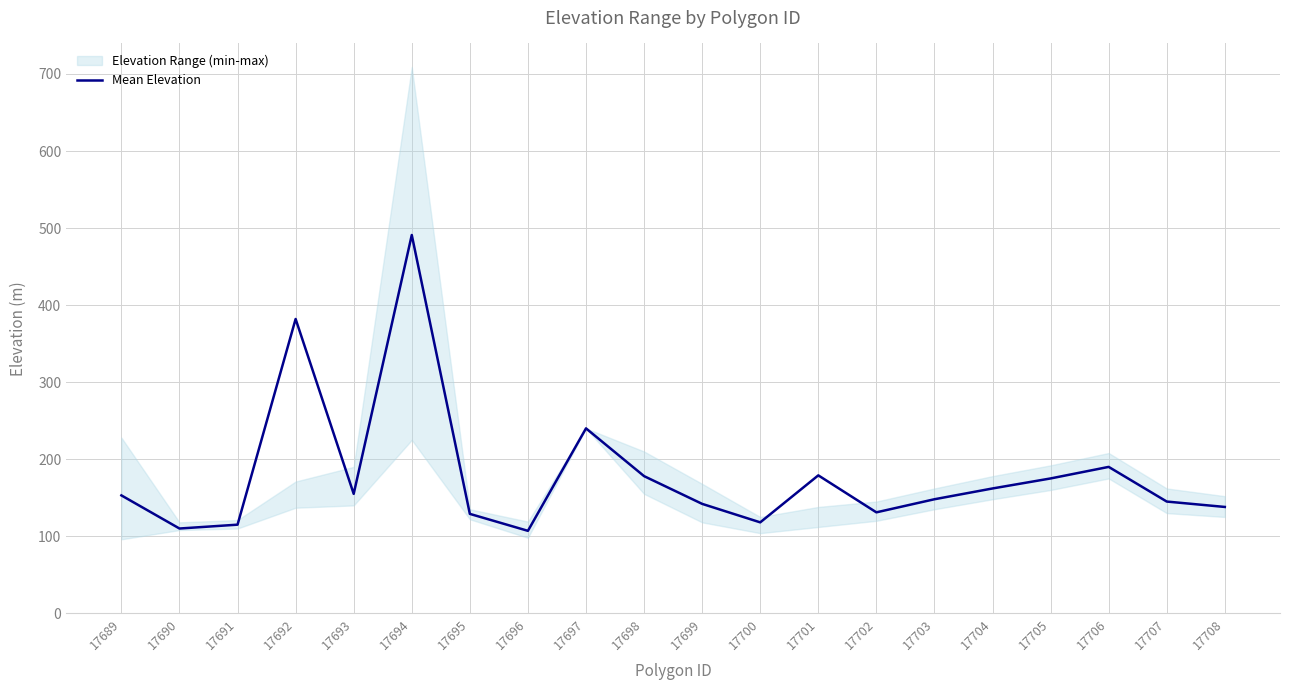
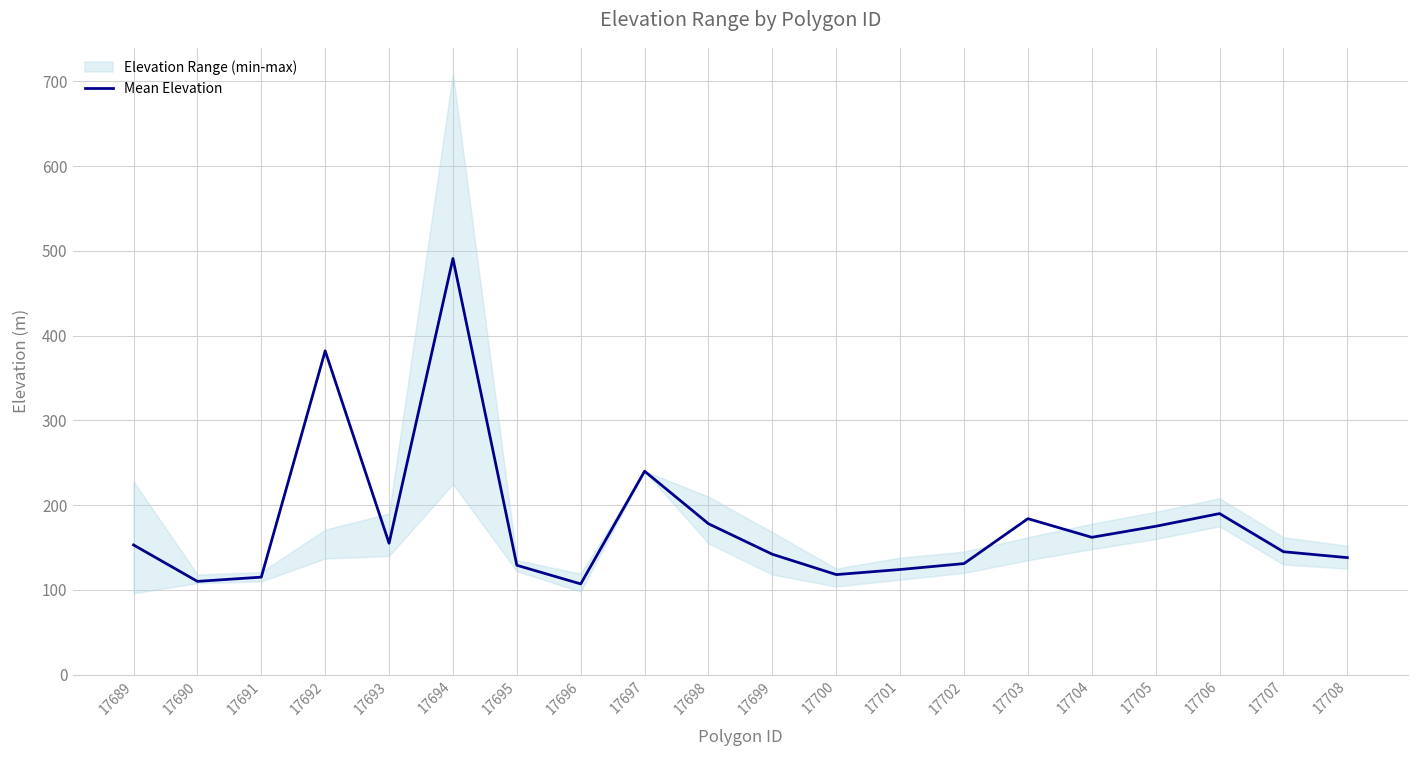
  {
    "Mean Elevation": {
      "17689": 150,
      "17690": 110,
      "17691": 120,
      "17692": 380,
      "17693": 160,
      "17694": 490,
      "17695": 130,
      "17696": 110,
      "17698": 180,
      "17699": 140,
      "17700": 120,
-     "17701": 180,
+     "17701": 120,
      "17702": 130,
-     "17703": 150,
+     "17703": 180,
      "17704": 160,
      "17705": 180,
      "17706": 190,
      "17707": 150,
      "17708": 140
    }
  }
